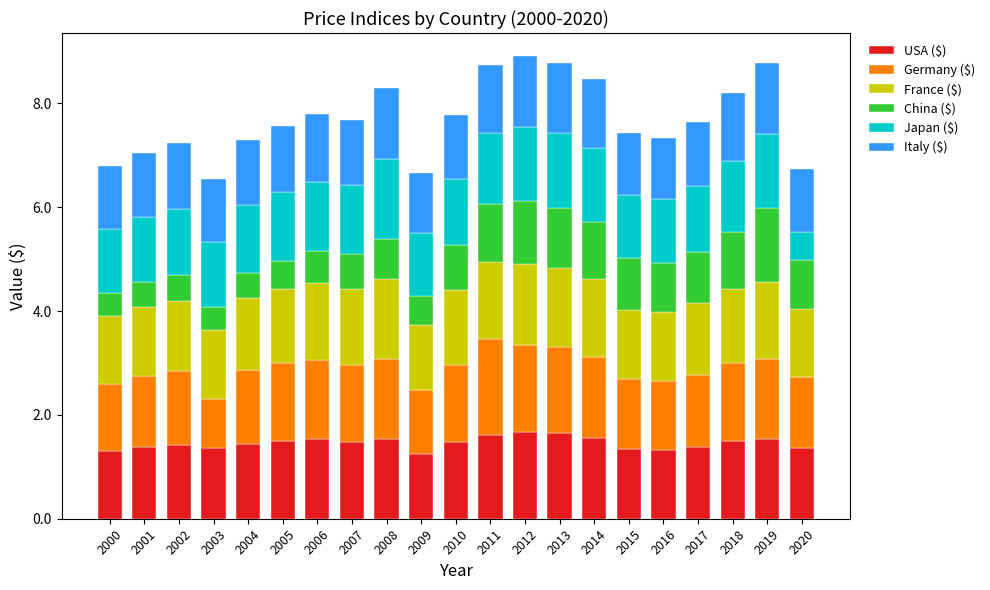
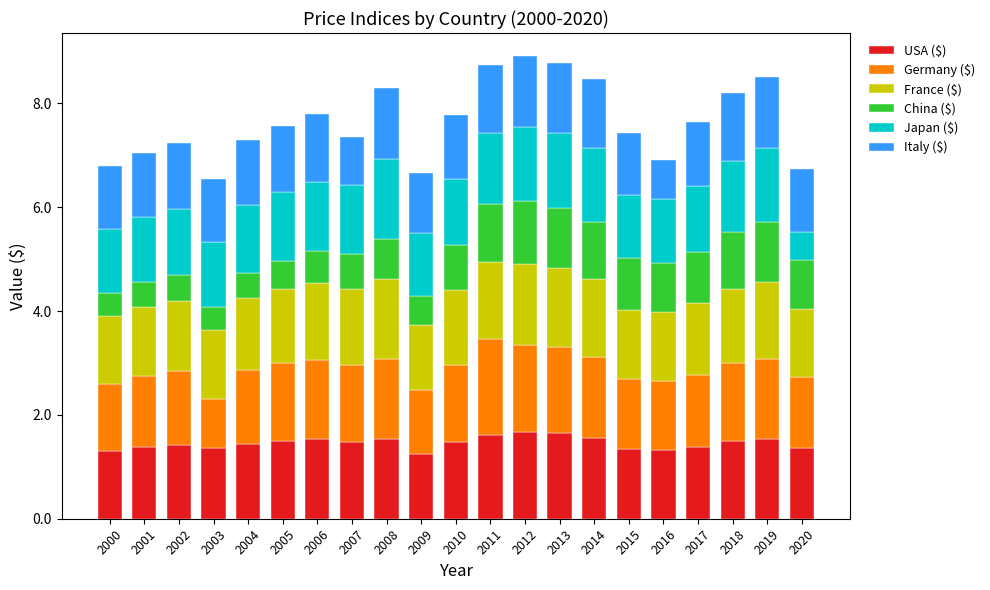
  {
    "USA ($)": {
      "2000": 1.3,
      "2001": 1.4,
      "2002": 1.4,
      "2003": 1.4,
      "2004": 1.4,
      "2005": 1.5,
      "2006": 1.5,
      "2007": 1.5,
      "2008": 1.5,
      "2009": 1.2,
      "2010": 1.5,
      "2011": 1.6,
      "2012": 1.7,
      "2013": 1.7,
      "2014": 1.6,
      "2015": 1.3,
      "2016": 1.3,
      "2017": 1.4,
      "2018": 1.5,
      "2019": 1.5,
      "2020": 1.4
    },
    "Germany ($)": {
      "2000": 1.3,
      "2001": 1.4,
      "2002": 1.4,
      "2003": 0.9,
      "2004": 1.4,
      "2005": 1.5,
      "2006": 1.5,
      "2007": 1.5,
      "2008": 1.5,
      "2009": 1.2,
      "2010": 1.5,
      "2011": 1.9,
      "2012": 1.7,
      "2013": 1.7,
      "2014": 1.6,
      "2015": 1.3,
      "2016": 1.3,
      "2017": 1.4,
      "2018": 1.5,
      "2019": 1.5,
      "2020": 1.4
    },
    "France ($)": {
      "2000": 1.3,
      "2001": 1.3,
      "2002": 1.4,
      "2003": 1.3,
      "2004": 1.4,
      "2005": 1.4,
      "2006": 1.5,
      "2007": 1.5,
      "2008": 1.5,
      "2009": 1.3,
      "2010": 1.4,
      "2011": 1.5,
      "2012": 1.6,
      "2013": 1.5,
      "2014": 1.5,
      "2015": 1.3,
      "2016": 1.3,
      "2017": 1.4,
      "2018": 1.4,
      "2019": 1.5,
      "2020": 1.3
    },
    "China ($)": {
      "2000": 0.4,
      "2001": 0.5,
      "2002": 0.5,
      "2003": 0.4,
      "2004": 0.5,
      "2005": 0.5,
      "2006": 0.6,
      "2007": 0.7,
      "2008": 0.8,
      "2009": 0.5,
      "2010": 0.9,
      "2011": 1.1,
      "2012": 1.2,
      "2013": 1.2,
      "2014": 1.1,
      "2015": 1.0,
      "2016": 0.9,
      "2017": 1.0,
      "2018": 1.1,
-     "2019": 1.4,
+     "2019": 1.2,
      "2020": 0.9
    },
    "Japan ($)": {
      "2000": 1.2,
      "2001": 1.3,
      "2002": 1.3,
      "2003": 1.3,
      "2004": 1.3,
      "2005": 1.3,
      "2006": 1.3,
      "2007": 1.3,
      "2008": 1.5,
      "2009": 1.2,
      "2010": 1.3,
      "2011": 1.4,
      "2012": 1.4,
      "2013": 1.5,
      "2014": 1.4,
      "2015": 1.2,
      "2016": 1.2,
      "2017": 1.3,
      "2018": 1.4,
      "2019": 1.4,
      "2020": 0.5
    },
    "Italy ($)": {
      "2000": 1.2,
      "2001": 1.2,
      "2002": 1.3,
      "2003": 1.2,
      "2004": 1.3,
      "2005": 1.3,
      "2006": 1.3,
-     "2007": 1.3,
+     "2007": 0.9,
      "2008": 1.4,
      "2009": 1.2,
      "2010": 1.2,
      "2011": 1.3,
      "2012": 1.4,
      "2013": 1.3,
      "2014": 1.3,
      "2015": 1.2,
-     "2016": 1.2,
+     "2016": 0.8,
      "2017": 1.2,
      "2018": 1.3,
      "2019": 1.4,
      "2020": 1.2
    }
  }
